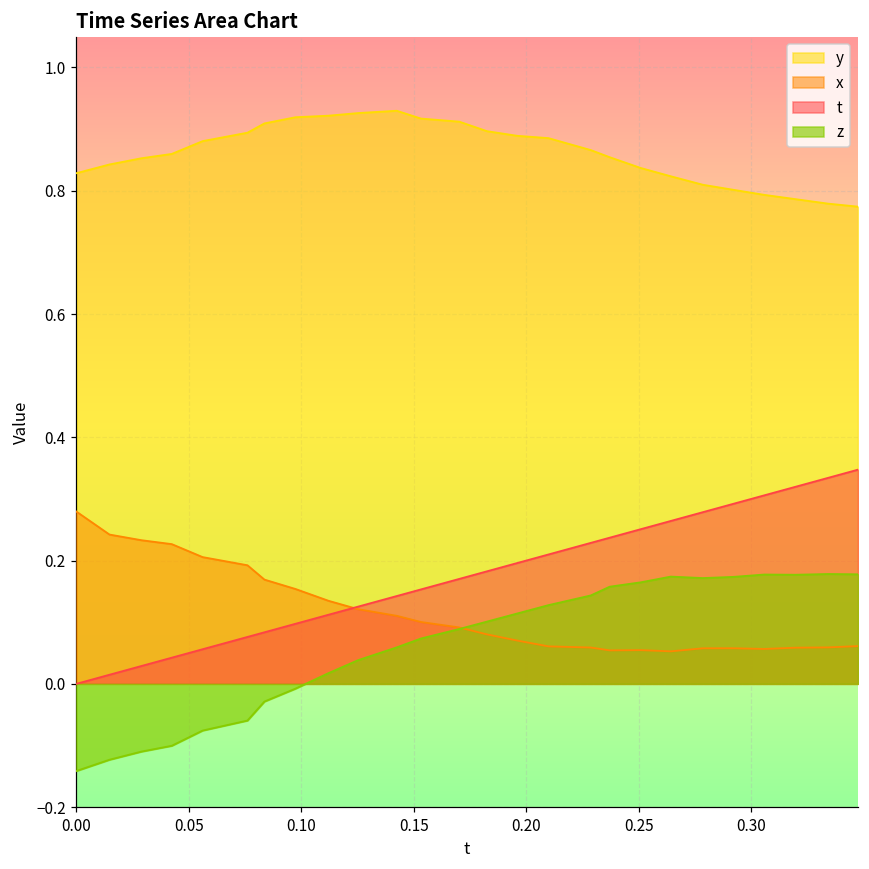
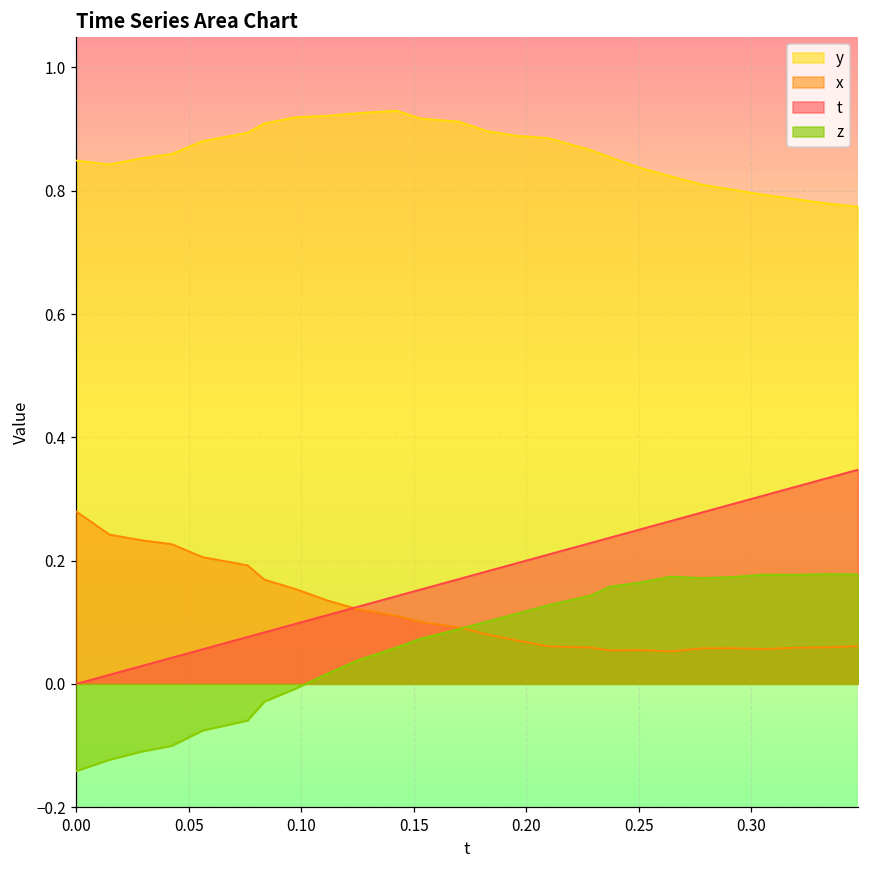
  {
    "y": {
-     "0.00": 0.83
+     "0.00": 0.85
    },
    "x": {
      "0.00": 0.28
    }
  }
